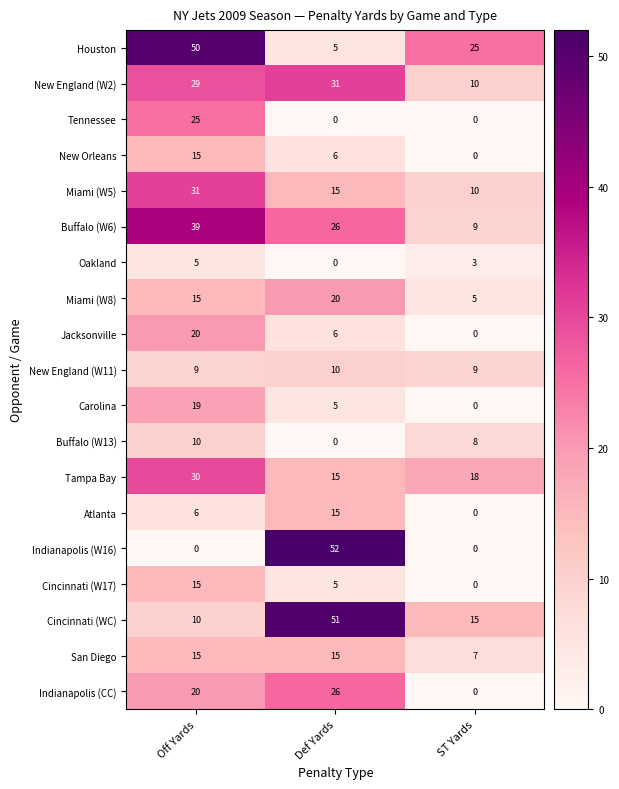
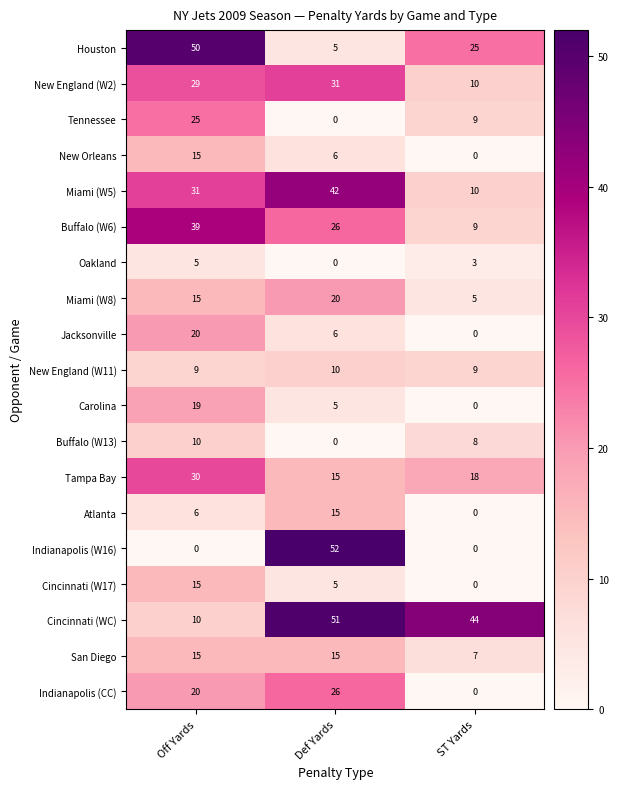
  {
    "Houston": {
      "Off Yards": 50,
      "Def Yards": 5,
      "ST Yards": 25
    },
    "New England (W2)": {
      "Off Yards": 29,
      "Def Yards": 31,
      "ST Yards": 10
    },
    "Tennessee": {
      "Off Yards": 25,
      "Def Yards": 0,
-     "ST Yards": 0
+     "ST Yards": 9
    },
    "New Orleans": {
      "Off Yards": 15,
      "Def Yards": 6,
      "ST Yards": 0
    },
    "Miami (W5)": {
      "Off Yards": 31,
-     "Def Yards": 15,
+     "Def Yards": 42,
      "ST Yards": 10
    },
    "Buffalo (W6)": {
      "Off Yards": 39,
      "Def Yards": 26,
      "ST Yards": 9
    },
    "Oakland": {
      "Off Yards": 5,
      "Def Yards": 0,
      "ST Yards": 3
    },
    "Miami (W8)": {
      "Off Yards": 15,
      "Def Yards": 20,
      "ST Yards": 5
    },
    "Jacksonville": {
      "Off Yards": 20,
      "Def Yards": 6,
      "ST Yards": 0
    },
    "New England (W11)": {
      "Off Yards": 9,
      "Def Yards": 10,
      "ST Yards": 9
    },
    "Carolina": {
      "Off Yards": 19,
      "Def Yards": 5,
      "ST Yards": 0
    },
    "Buffalo (W13)": {
      "Off Yards": 10,
      "Def Yards": 0,
      "ST Yards": 8
    },
    "Tampa Bay": {
      "Off Yards": 30,
      "Def Yards": 15,
      "ST Yards": 18
    },
    "Atlanta": {
      "Off Yards": 6,
      "Def Yards": 15,
      "ST Yards": 0
    },
    "Indianapolis (W16)": {
      "Off Yards": 0,
      "Def Yards": 52,
      "ST Yards": 0
    },
    "Cincinnati (W17)": {
      "Off Yards": 15,
      "Def Yards": 5,
      "ST Yards": 0
    },
    "Cincinnati (WC)": {
      "Off Yards": 10,
      "Def Yards": 51,
-     "ST Yards": 15
+     "ST Yards": 44
    },
    "San Diego": {
      "Off Yards": 15,
      "Def Yards": 15,
      "ST Yards": 7
    },
    "Indianapolis (CC)": {
      "Off Yards": 20,
      "Def Yards": 26,
      "ST Yards": 0
    }
  }
